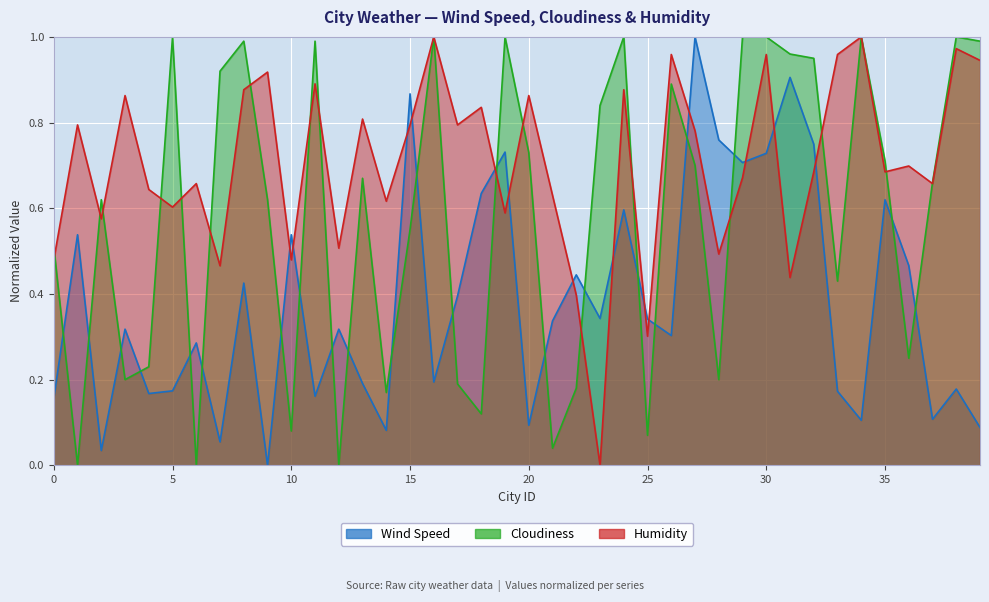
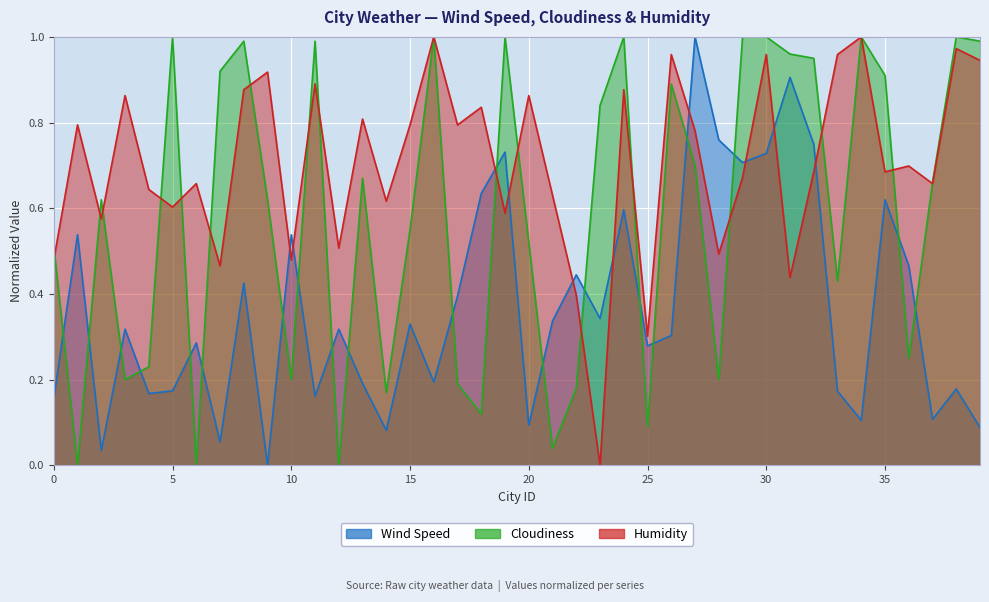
  {
    "Wind Speed": {
      "0": 0.16,
      "5": 0.17,
      "10": 0.54,
-     "15": 0.87,
+     "15": 0.33,
      "20": 0.09,
-     "25": 0.34,
+     "25": 0.28,
      "30": 0.73,
      "35": 0.62
    },
    "Cloudiness": {
      "0": 0.51,
      "5": 1.00,
-     "10": 0.08,
+     "10": 0.20,
      "15": 0.55,
-     "20": 0.73,
-     "25": 0.07,
+     "20": 0.52,
+     "25": 0.09,
      "30": 1.00,
-     "35": 0.71
+     "35": 0.91
    },
    "Humidity": {
      "0": 0.48,
      "5": 0.60,
      "10": 0.48,
      "15": 0.79,
      "20": 0.86,
      "25": 0.30,
      "30": 0.96,
      "35": 0.68
    }
  }
